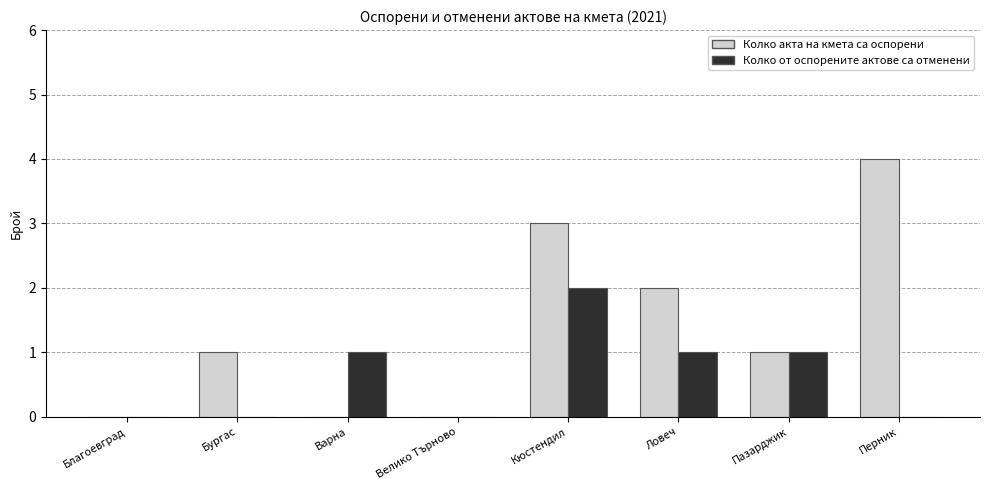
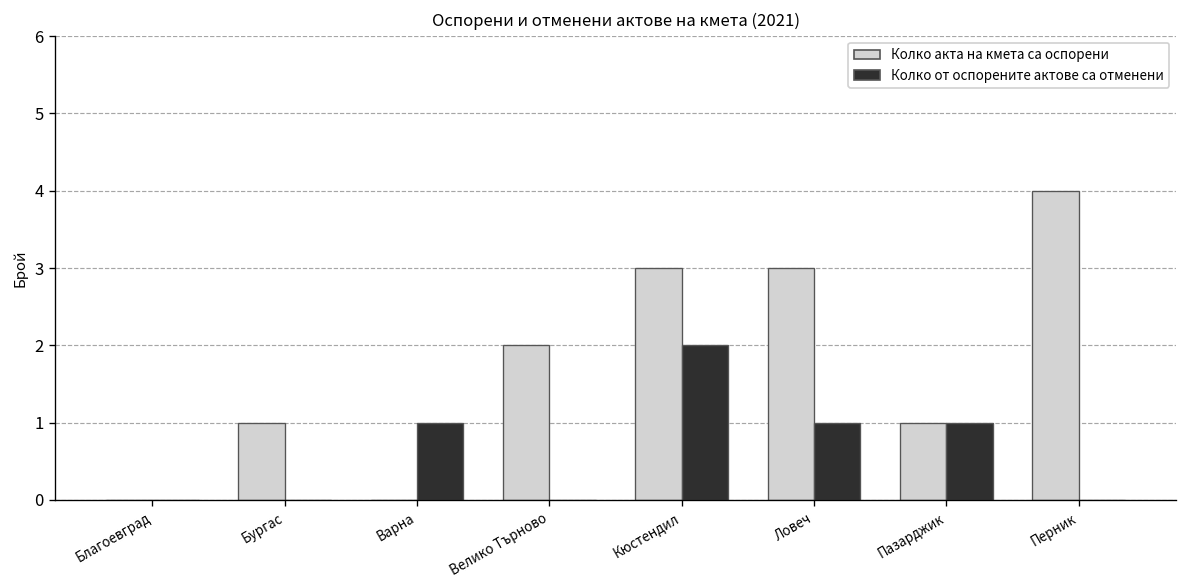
  {
    "Колко акта на кмета са оспорени": {
      "Благоевград": 0,
      "Бургас": 1,
      "Варна": 0,
-     "Велико Търново": 0,
+     "Велико Търново": 2,
      "Кюстендил": 3,
-     "Ловеч": 2,
+     "Ловеч": 3,
      "Пазарджик": 1,
      "Перник": 4
    },
    "Колко от оспорените актове са отменени": {
      "Благоевград": 0,
      "Бургас": 0,
      "Варна": 1,
      "Велико Търново": 0,
      "Кюстендил": 2,
      "Ловеч": 1,
      "Пазарджик": 1,
      "Перник": 0
    }
  }
